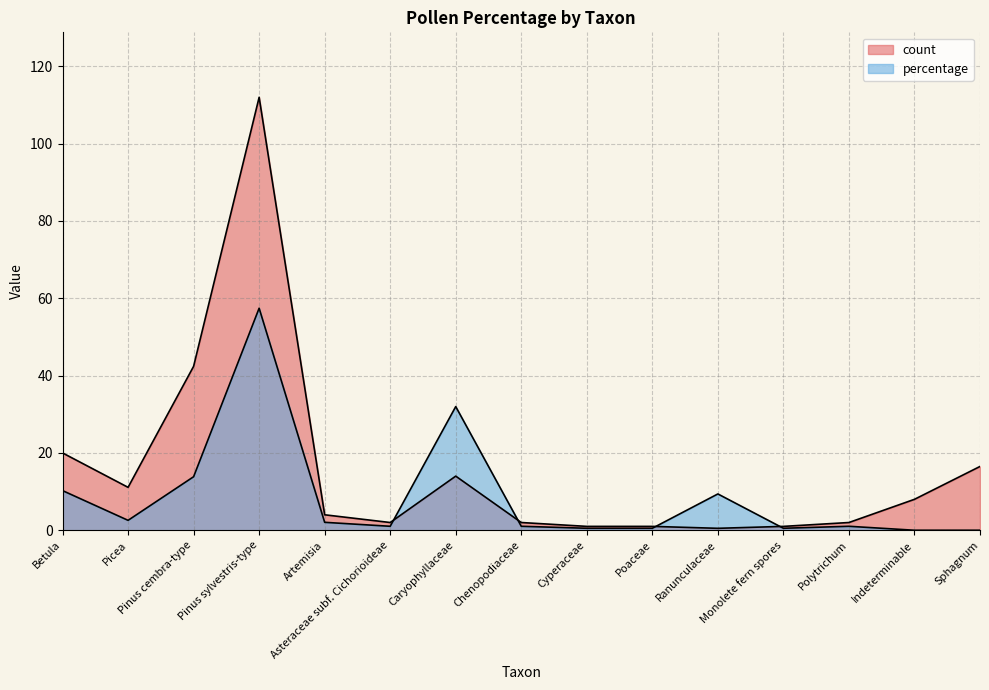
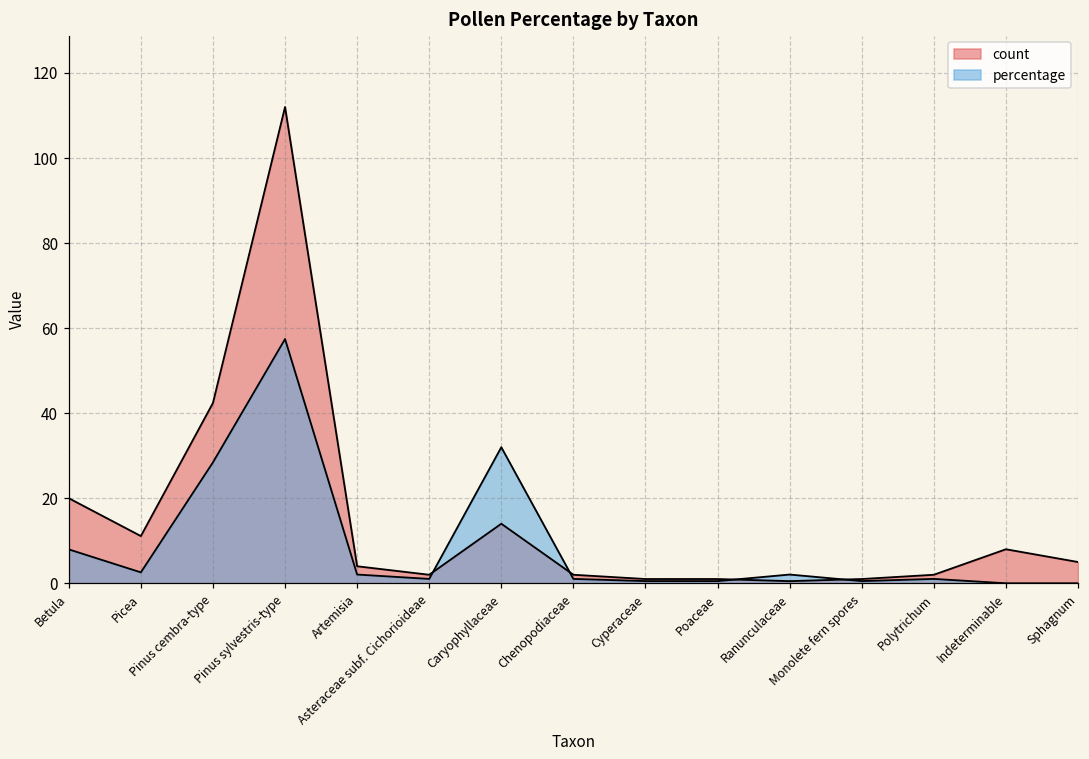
  {
    "count": {
      "Betula": 20,
      "Picea": 11,
      "Pinus cembra-type": 42,
      "Pinus sylvestris-type": 112,
      "Artemisia": 4,
      "Asteraceae subf. Cichorioideae": 2,
      "Caryophyllaceae": 14,
      "Chenopodiaceae": 2,
      "Ranunculaceae": 1,
      "Polytrichum": 2,
      "Indeterminable": 8,
-     "Sphagnum": 17
+     "Sphagnum": 5
    },
    "percentage": {
-     "Betula": 10,
+     "Betula": 8,
      "Picea": 3,
-     "Pinus cembra-type": 14,
+     "Pinus cembra-type": 28,
      "Pinus sylvestris-type": 57,
      "Artemisia": 2,
      "Asteraceae subf. Cichorioideae": 1,
      "Caryophyllaceae": 32,
      "Chenopodiaceae": 1,
-     "Ranunculaceae": 9,
+     "Ranunculaceae": 2,
      "Polytrichum": 1,
      "Indeterminable": 0,
      "Sphagnum": 0
    }
  }
